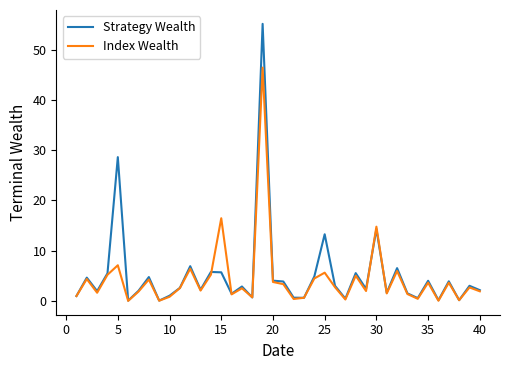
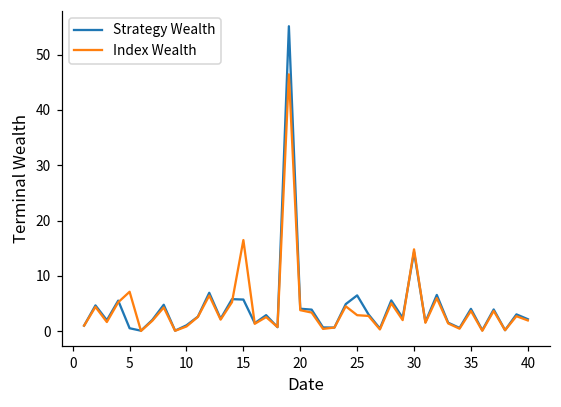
  {
    "Strategy Wealth": {
-     "5": 29,
+     "5": 1,
      "15": 6,
-     "25": 13
+     "25": 6
    },
    "Index Wealth": {
      "5": 7,
      "15": 16,
-     "25": 6
+     "25": 3
    }
  }
